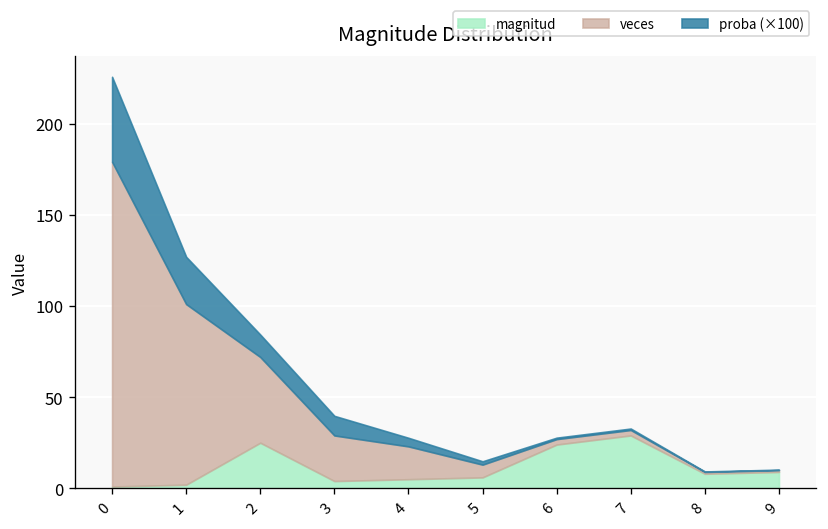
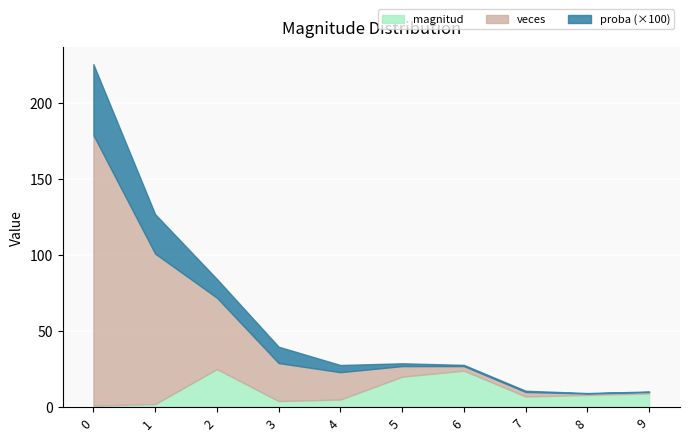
  {
    "magnitud": {
      "1": 2,
      "2": 25,
      "3": 4,
      "4": 5,
-     "5": 6,
+     "5": 20,
      "6": 24,
-     "7": 29
+     "7": 7
    },
    "veces": {
      "0": 178,
      "1": 99,
      "2": 47,
      "3": 25,
      "4": 18,
      "5": 7
    },
    "proba (×100)": {
      "0": 47,
      "1": 26,
      "2": 12,
      "3": 11,
      "4": 5,
      "5": 2
    }
  }
